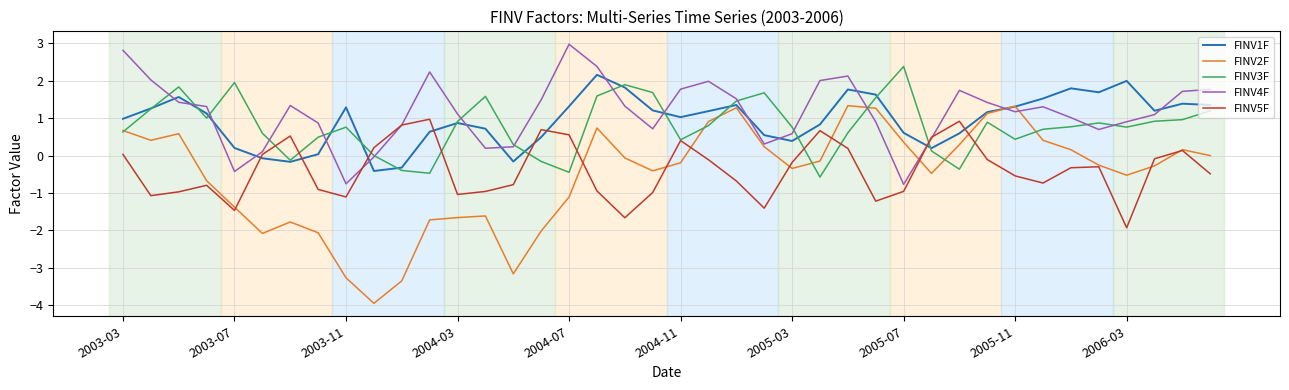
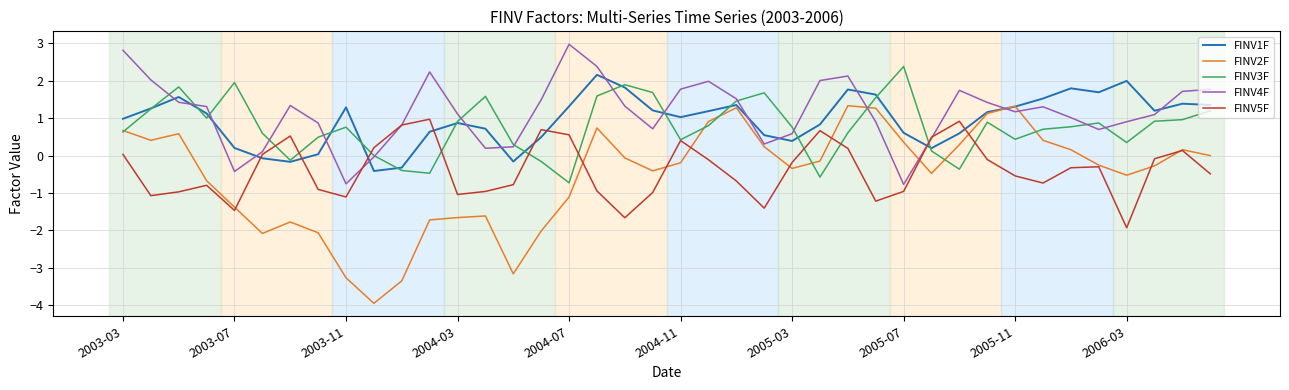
  {
    "FINV1F": {
      "2003-03": 1.0,
      "2003-07": 0.2,
      "2003-11": 1.3,
      "2004-07": 1.3,
      "2004-11": 1.0,
      "2005-03": 0.4,
      "2005-07": 0.6,
      "2006-03": 2.0
    },
    "FINV2F": {
      "2003-07": -1.4,
      "2003-11": -3.3,
      "2004-03": -1.7,
      "2004-07": -1.1,
      "2004-11": -0.2,
      "2005-03": -0.3,
      "2005-07": 0.4,
      "2006-03": -0.5
    },
    "FINV3F": {
      "2003-07": 2.0,
      "2003-11": 0.8,
-     "2004-07": -0.4,
+     "2004-07": -0.7,
      "2005-03": 0.8,
      "2005-07": 2.4,
      "2005-11": 0.4,
-     "2006-03": 0.8
+     "2006-03": 0.3
    },
    "FINV4F": {
      "2003-03": 2.8,
      "2003-07": -0.4,
      "2003-11": -0.8,
      "2004-03": 1.1,
      "2004-07": 3.0,
      "2004-11": 1.8,
      "2005-03": 0.6,
      "2005-07": -0.8,
      "2005-11": 1.2,
      "2006-03": 0.9
    },
    "FINV5F": {
      "2003-03": 0.0,
      "2003-07": -1.5,
      "2003-11": -1.1,
      "2004-03": -1.0,
      "2004-07": 0.6,
      "2005-03": -0.2,
      "2005-07": -1.0,
      "2005-11": -0.5,
      "2006-03": -1.9
    }
  }
